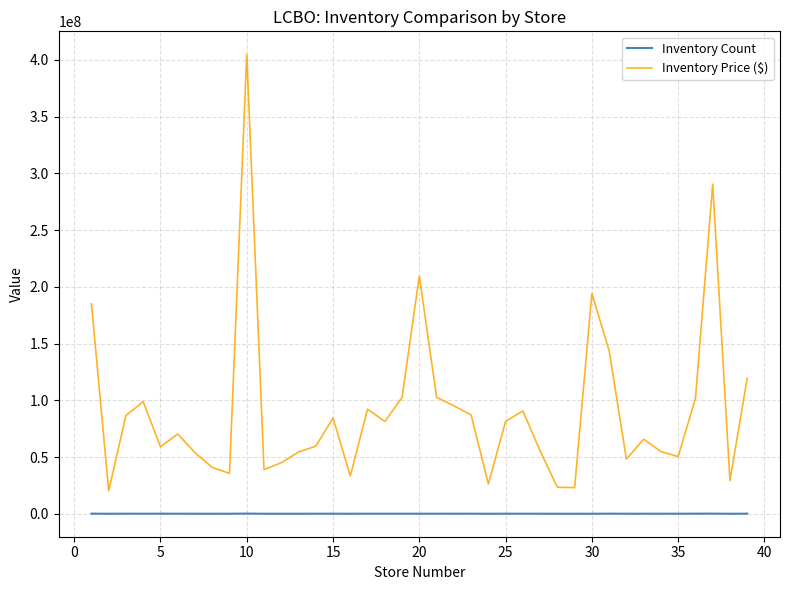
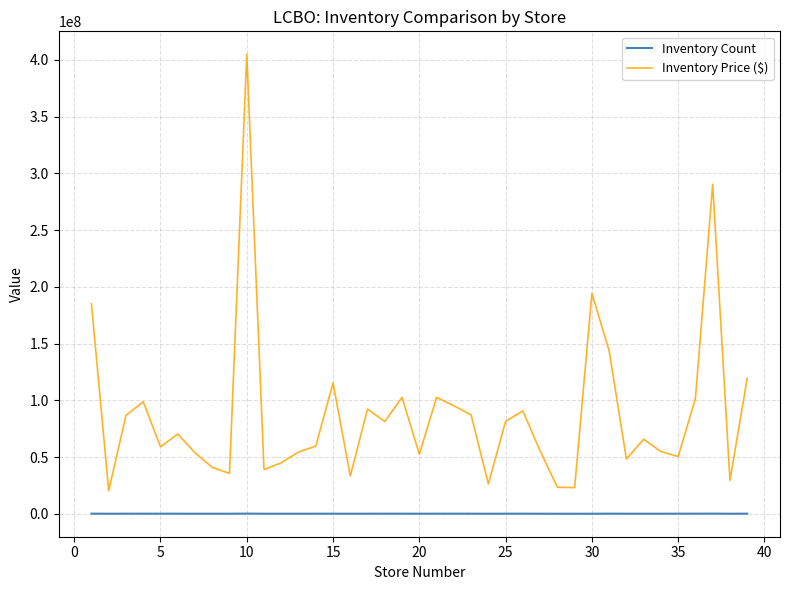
  {
    "Inventory Count": {
      "5": 0,
      "10": 0,
      "15": 0,
      "20": 0,
      "25": 0,
      "30": 0,
      "35": 0
    },
    "Inventory Price ($)": {
      "5": 59000000,
      "10": 405000000,
-     "15": 84000000,
-     "20": 210000000,
+     "15": 115000000,
+     "20": 52000000,
      "25": 81000000,
      "30": 194000000,
      "35": 50000000
    }
  }
